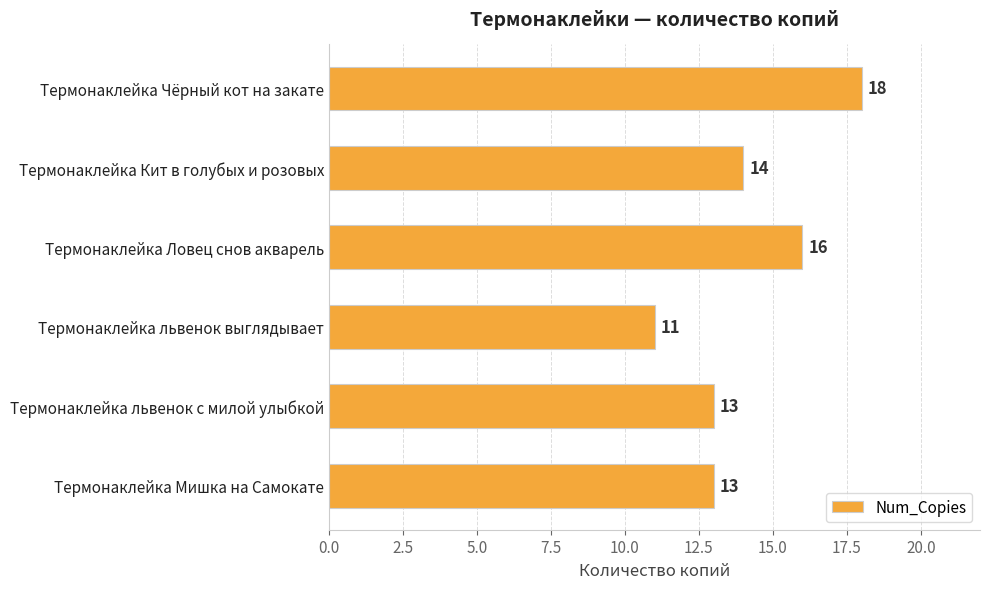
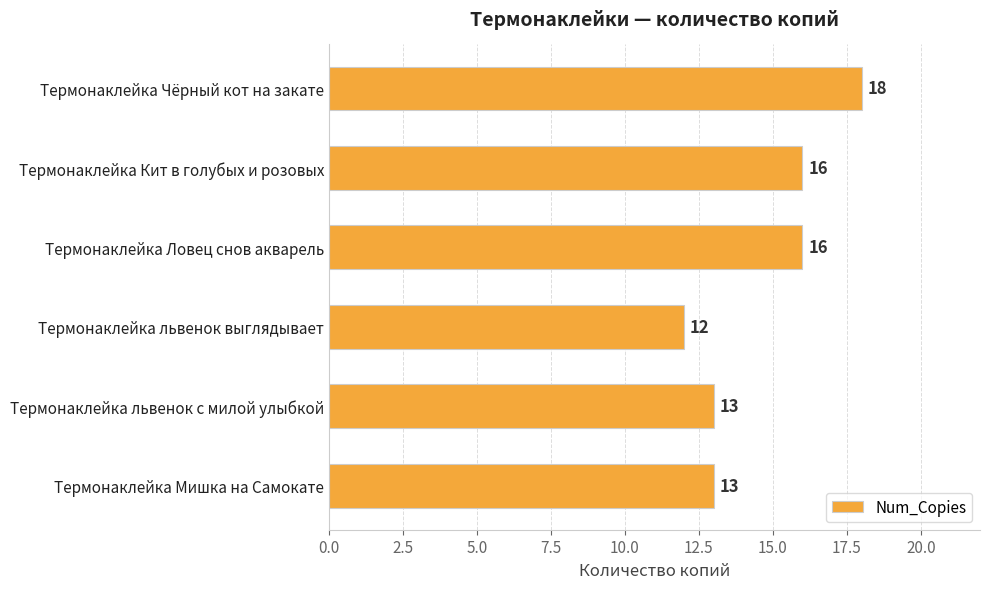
  {
    "Термонаклейка Чёрный кот на закате": 18,
-   "Термонаклейка Кит в голубых и розовых": 14,
+   "Термонаклейка Кит в голубых и розовых": 16,
    "Термонаклейка Ловец снов акварель": 16,
-   "Термонаклейка львенок выглядывает": 11,
+   "Термонаклейка львенок выглядывает": 12,
    "Термонаклейка львенок с милой улыбкой": 13,
    "Термонаклейка Мишка на Самокате": 13
  }
